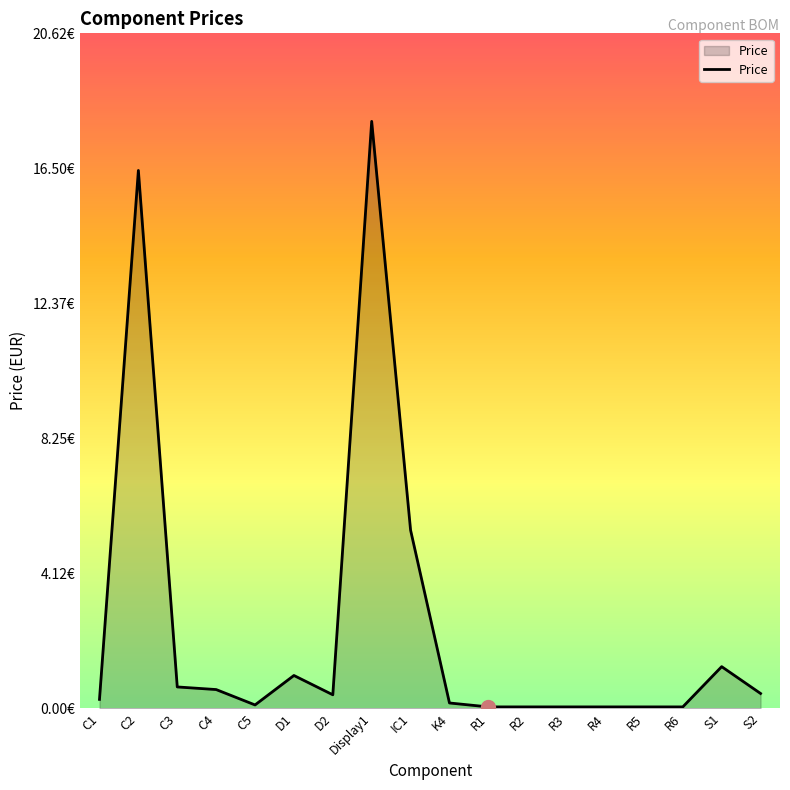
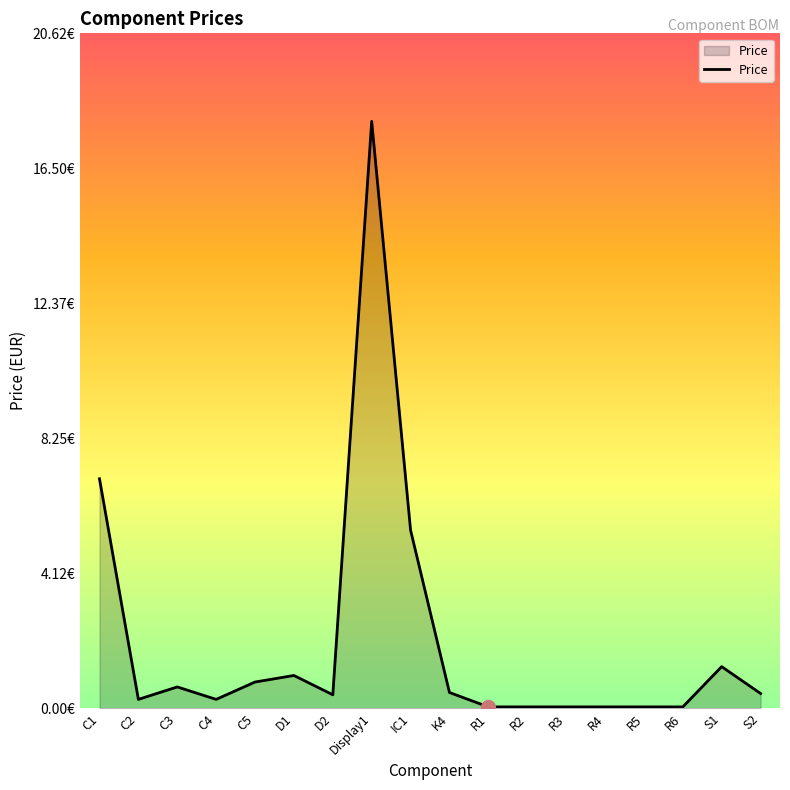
  {
    "Price": {
-     "C1": "0.3€",
-     "C2": "16.4€",
+     "C1": "7.0€",
+     "C2": "0.3€",
      "C3": "0.7€",
-     "C4": "0.6€",
-     "C5": "0.1€",
+     "C4": "0.3€",
+     "C5": "0.8€",
      "D1": "1.0€",
      "D2": "0.4€",
      "Display1": "17.9€",
      "IC1": "5.4€",
-     "K4": "0.2€",
+     "K4": "0.5€",
      "R2": "0.0€",
      "R3": "0.0€",
      "R4": "0.0€",
      "R5": "0.0€",
      "R6": "0.0€",
      "S1": "1.3€",
      "S2": "0.5€"
    }
  }
